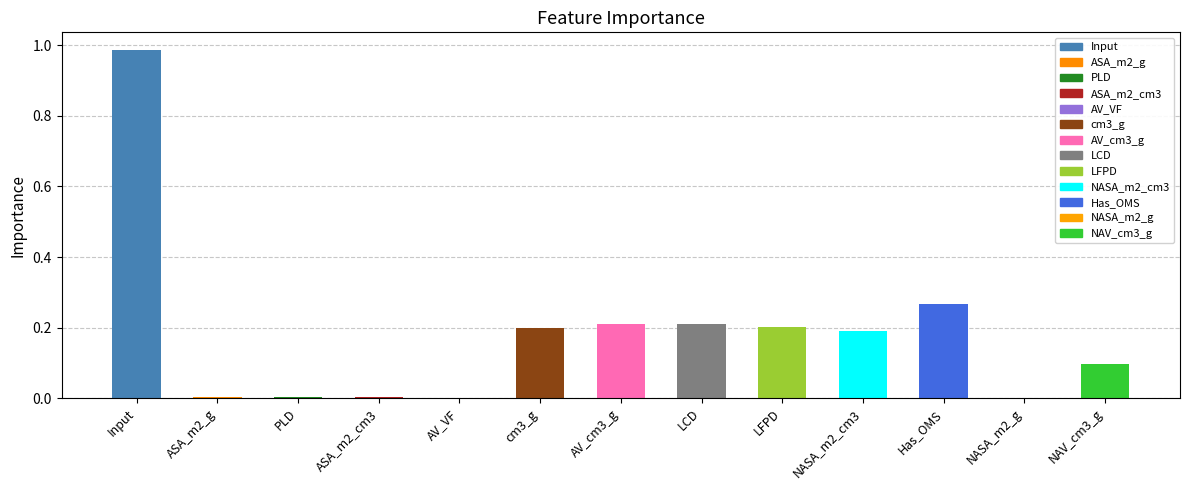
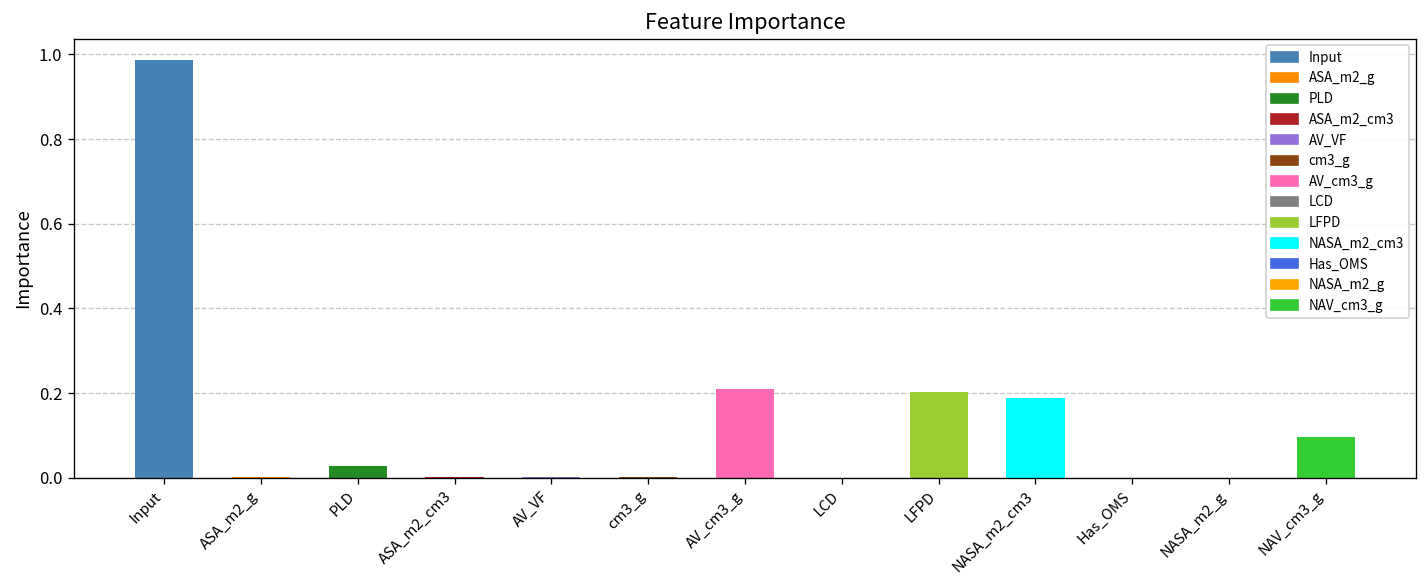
  {
    "Input": 0.99,
-   "PLD": 0.00,
-   "cm3_g": 0.20,
+   "PLD": 0.03,
+   "cm3_g": 0.00,
    "AV_cm3_g": 0.21,
-   "LCD": 0.21,
+   "LCD": 0.00,
    "LFPD": 0.20,
    "NASA_m2_cm3": 0.19,
-   "Has_OMS": 0.27,
+   "Has_OMS": 0.00,
    "NAV_cm3_g": 0.10
  }
